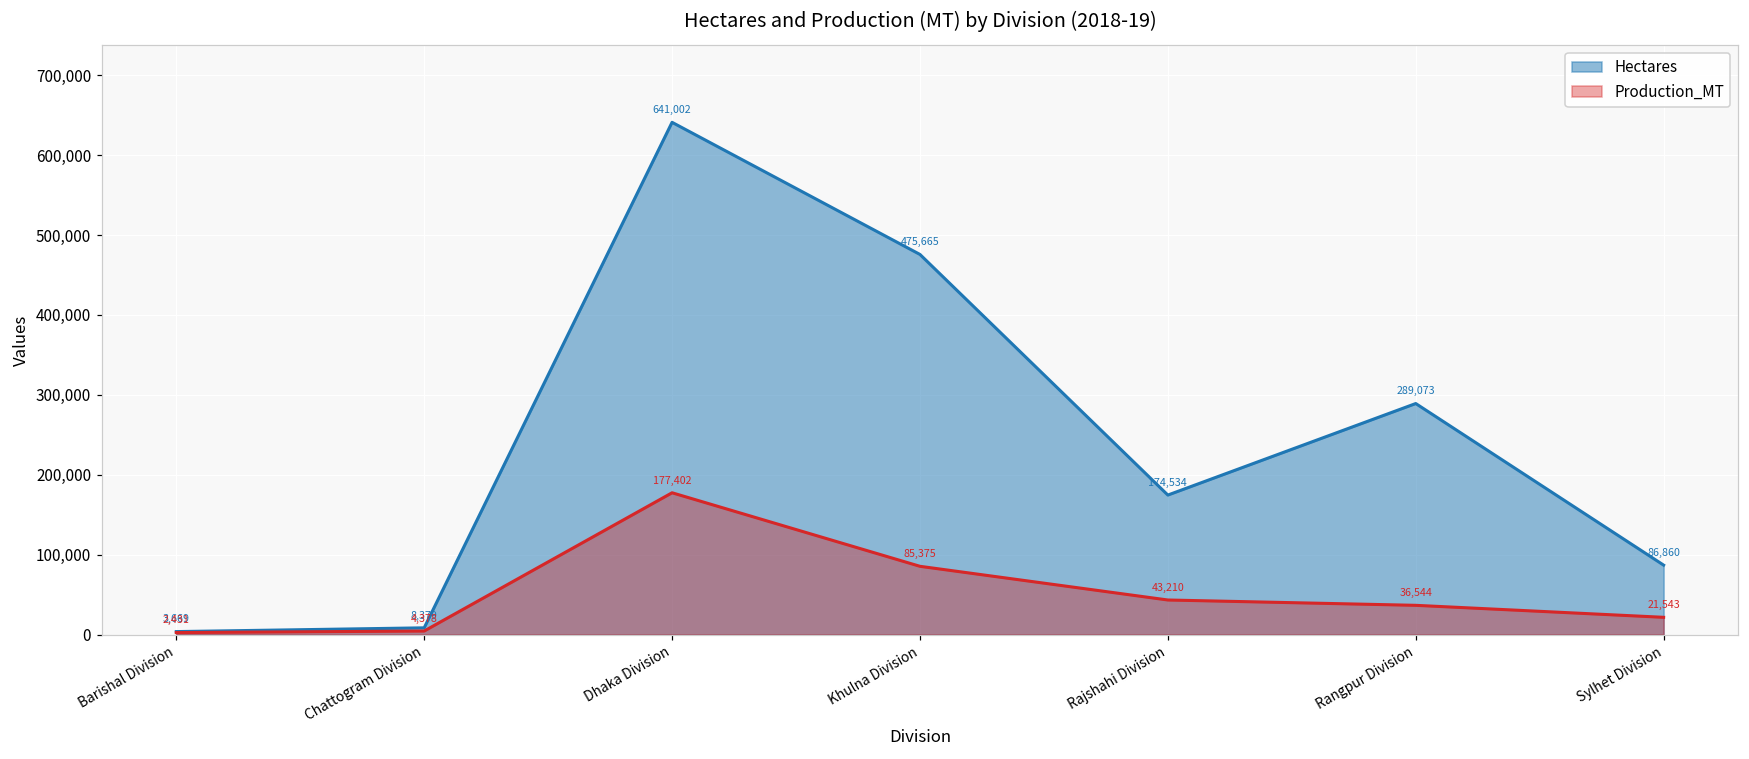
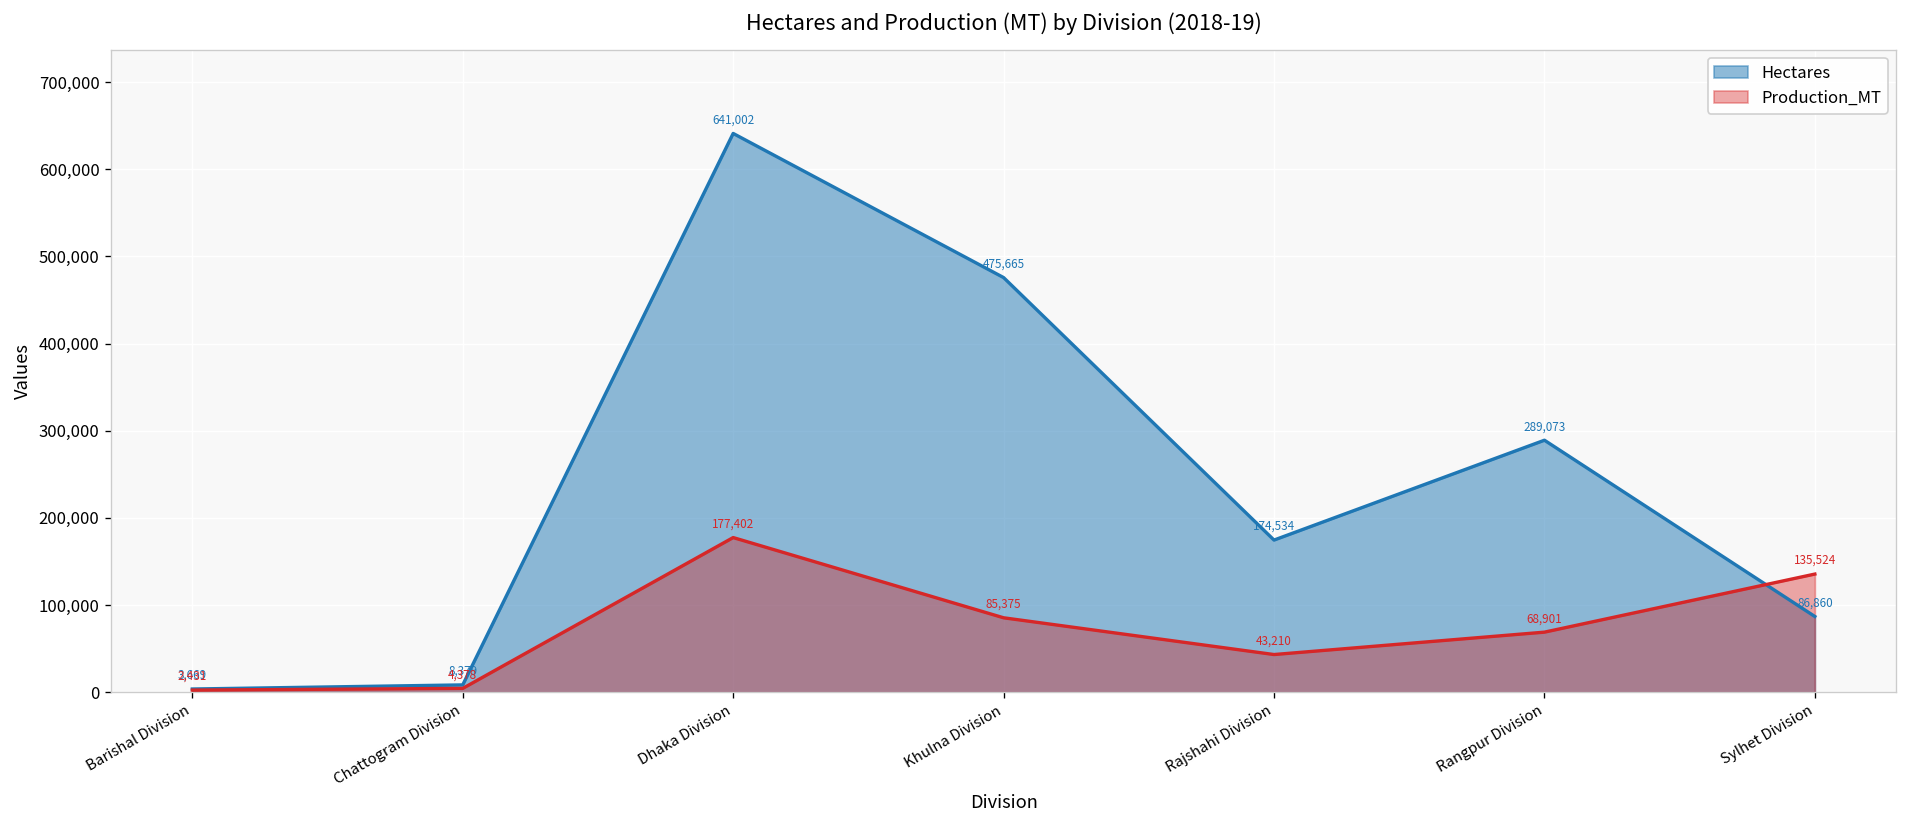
  {
    "Hectares": {
      "Dhaka Division": "641,002",
      "Khulna Division": "475,665",
      "Rajshahi Division": "174,534",
      "Rangpur Division": "289,073",
      "Sylhet Division": "86,860"
    },
    "Production_MT": {
      "Dhaka Division": "177,402",
      "Khulna Division": "85,375",
      "Rajshahi Division": "43,210",
-     "Rangpur Division": "36,544",
-     "Sylhet Division": "21,543"
+     "Rangpur Division": "68,901",
+     "Sylhet Division": "135,524"
    }
  }
